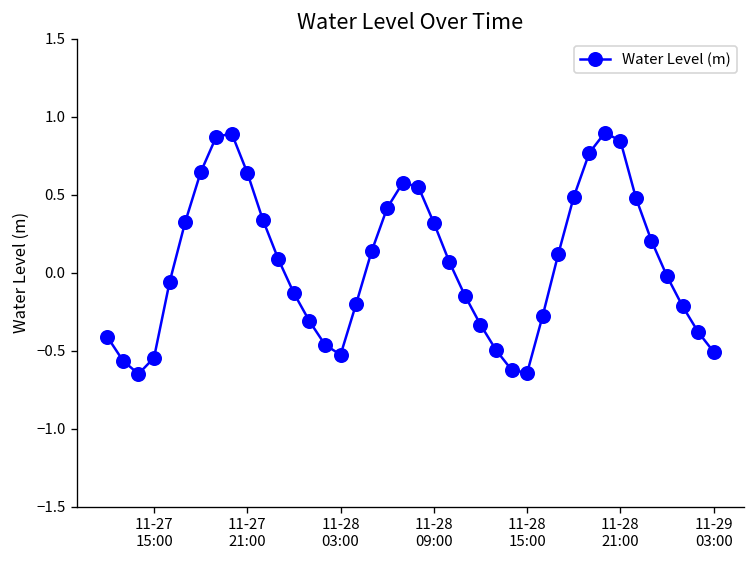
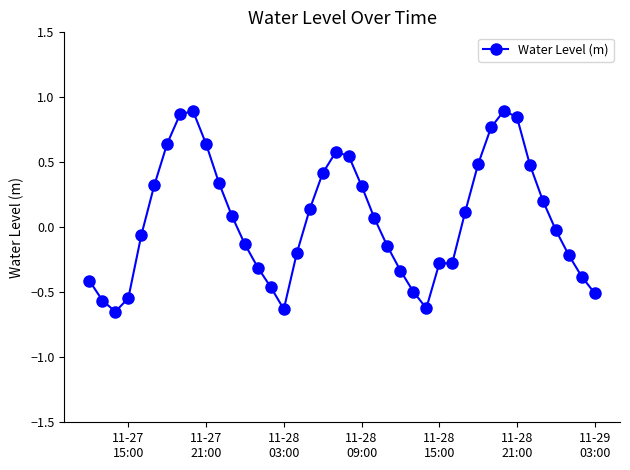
  {
    "11-27 15:00": -0.54,
    "11-27 21:00": 0.64,
-   "11-28 03:00": -0.53,
+   "11-28 03:00": -0.63,
    "11-28 09:00": 0.32,
-   "11-28 15:00": -0.64,
+   "11-28 15:00": -0.28,
    "11-28 21:00": 0.85,
    "11-29 03:00": -0.51
  }
